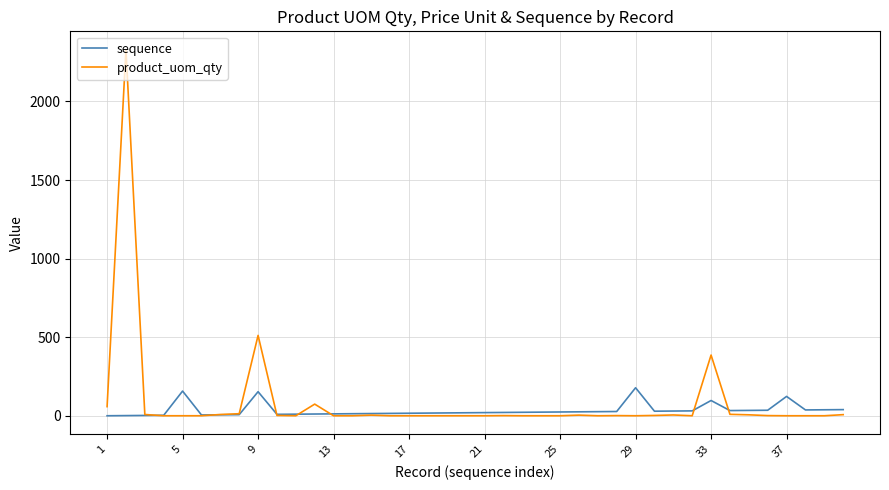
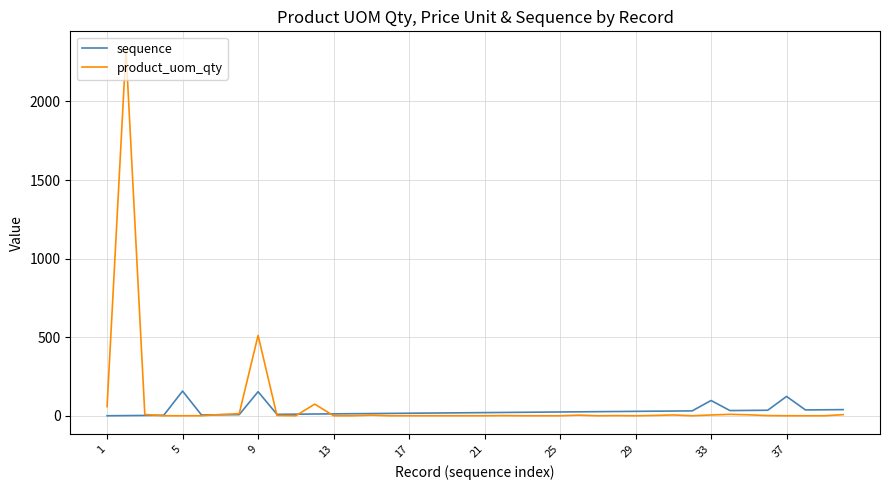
  {
    "sequence": {
      "1": 0,
      "5": 160,
      "9": 150,
      "17": 20,
      "21": 20,
      "25": 30,
-     "29": 180,
+     "29": 30,
      "33": 100,
      "37": 120
    },
    "product_uom_qty": {
      "1": 60,
      "5": 0,
      "9": 510,
      "17": 0,
      "21": 0,
      "25": 0,
      "29": 0,
-     "33": 390,
+     "33": 10,
      "37": 0
    }
  }
